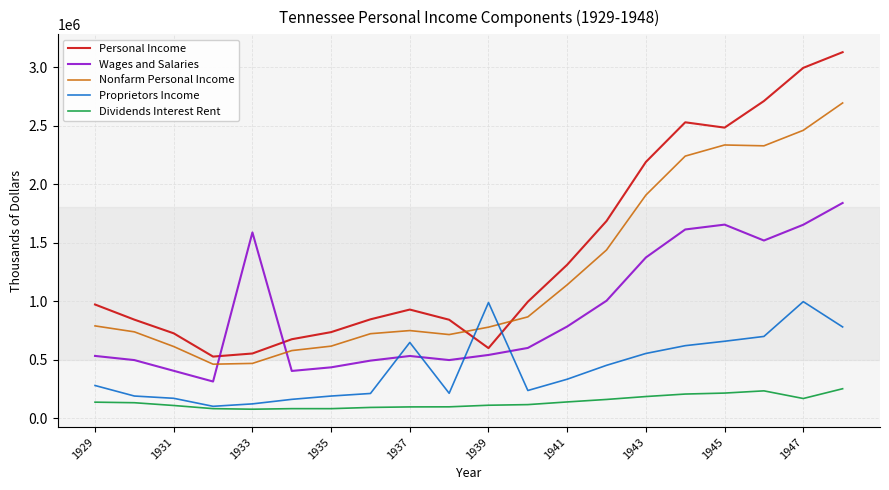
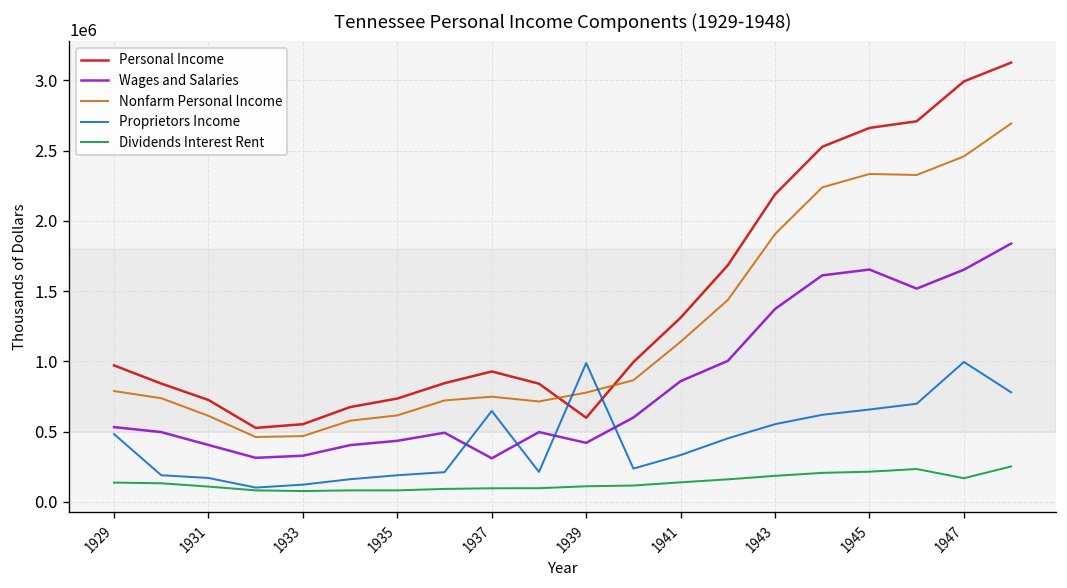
  {
    "Personal Income": {
      "1929": 970000,
      "1931": 720000,
      "1933": 550000,
      "1935": 730000,
      "1937": 930000,
      "1939": 600000,
      "1941": 1310000,
      "1943": 2190000,
-     "1945": 2480000,
+     "1945": 2660000,
      "1947": 2990000
    },
    "Wages and Salaries": {
      "1929": 530000,
      "1931": 400000,
-     "1933": 1590000,
+     "1933": 330000,
      "1935": 430000,
-     "1937": 530000,
-     "1939": 540000,
-     "1941": 780000,
+     "1937": 310000,
+     "1939": 420000,
+     "1941": 860000,
      "1943": 1370000,
      "1945": 1650000,
      "1947": 1650000
    },
    "Nonfarm Personal Income": {
      "1929": 790000,
      "1931": 610000,
      "1933": 470000,
      "1935": 620000,
      "1937": 750000,
      "1939": 780000,
      "1941": 1140000,
      "1943": 1910000,
      "1945": 2330000,
      "1947": 2460000
    },
    "Proprietors Income": {
-     "1929": 280000,
+     "1929": 480000,
      "1931": 170000,
      "1933": 120000,
      "1935": 190000,
      "1937": 650000,
      "1939": 990000,
      "1941": 330000,
      "1943": 550000,
      "1945": 660000,
      "1947": 1000000
    },
    "Dividends Interest Rent": {
      "1929": 140000,
      "1931": 110000,
      "1933": 80000,
      "1935": 80000,
      "1937": 100000,
      "1939": 110000,
      "1941": 140000,
      "1943": 180000,
      "1945": 210000,
      "1947": 170000
    }
  }
